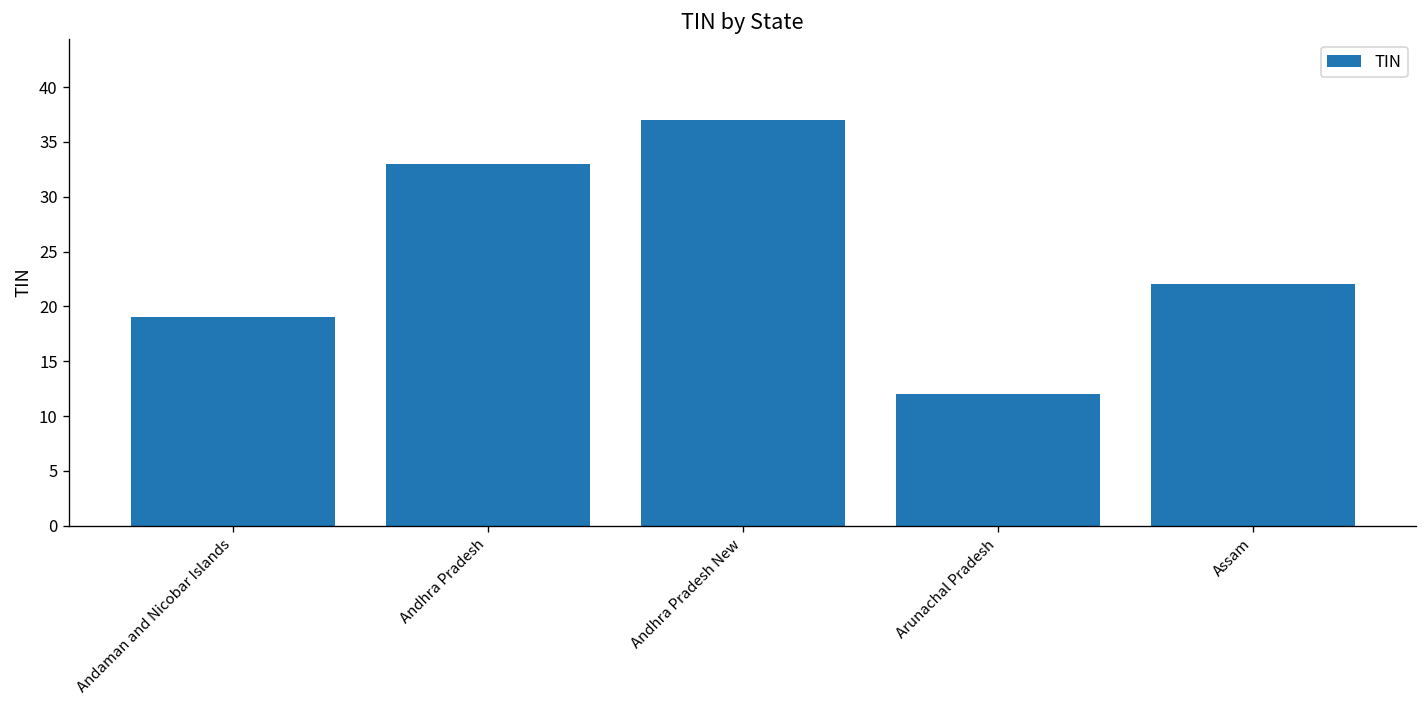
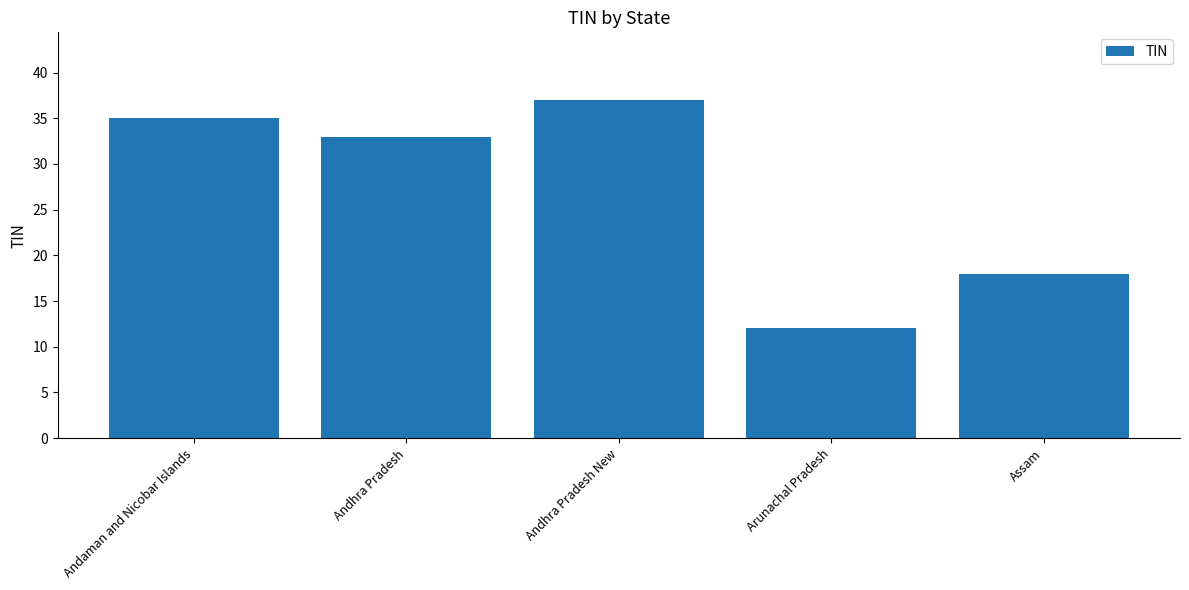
  {
-   "Andaman and Nicobar Islands": 19,
+   "Andaman and Nicobar Islands": 35,
    "Andhra Pradesh": 33,
    "Andhra Pradesh New": 37,
    "Arunachal Pradesh": 12,
-   "Assam": 22
+   "Assam": 18
  }
